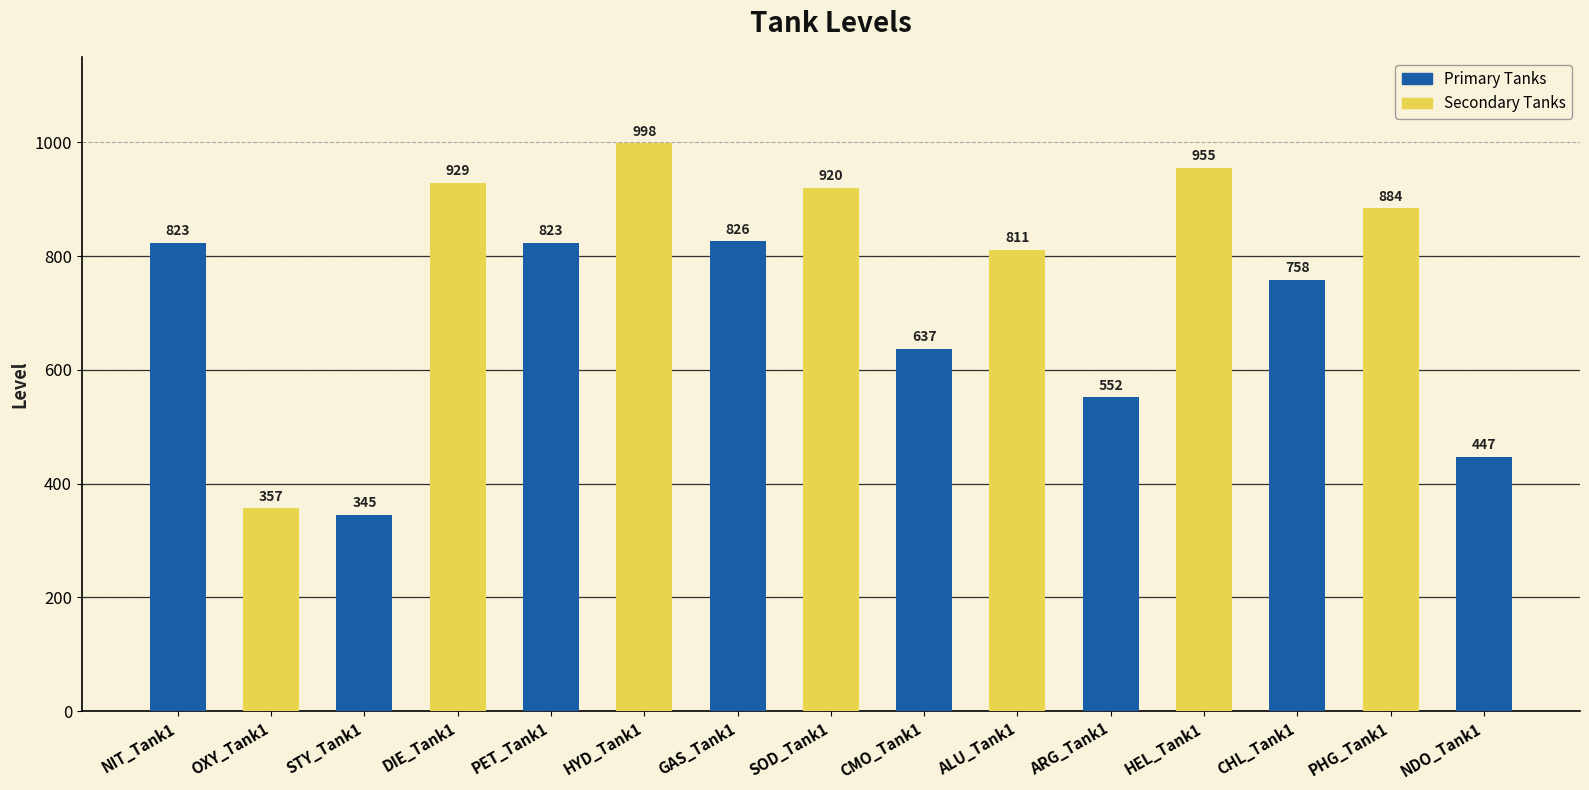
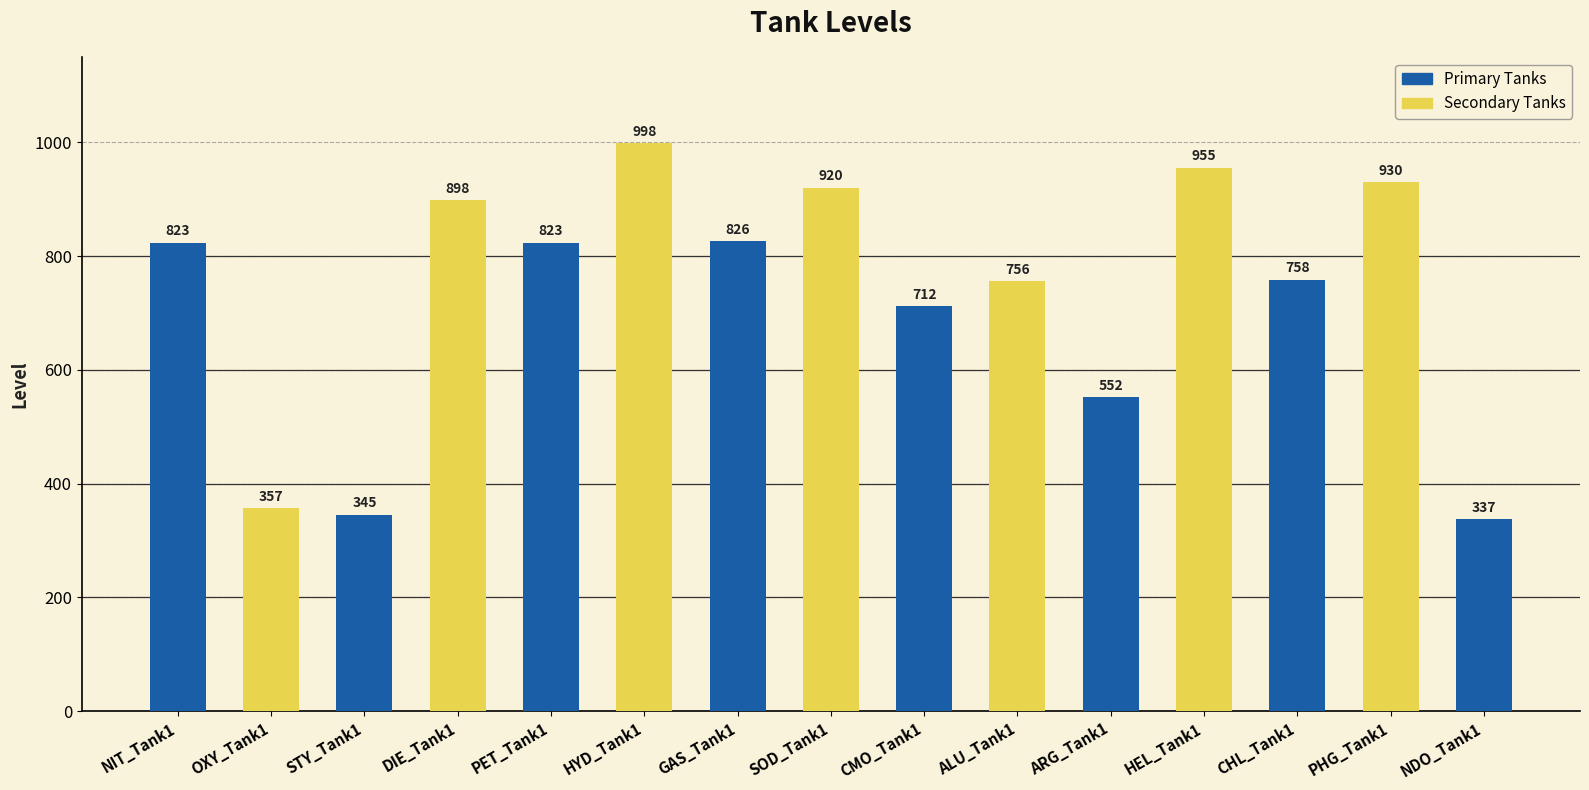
  {
    "NIT_Tank1": 823,
    "OXY_Tank1": 357,
    "STY_Tank1": 345,
-   "DIE_Tank1": 929,
+   "DIE_Tank1": 898,
    "PET_Tank1": 823,
    "HYD_Tank1": 998,
    "GAS_Tank1": 826,
    "SOD_Tank1": 920,
-   "CMO_Tank1": 637,
-   "ALU_Tank1": 811,
+   "CMO_Tank1": 712,
+   "ALU_Tank1": 756,
    "ARG_Tank1": 552,
    "HEL_Tank1": 955,
    "CHL_Tank1": 758,
-   "PHG_Tank1": 884,
-   "NDO_Tank1": 447
+   "PHG_Tank1": 930,
+   "NDO_Tank1": 337
  }
